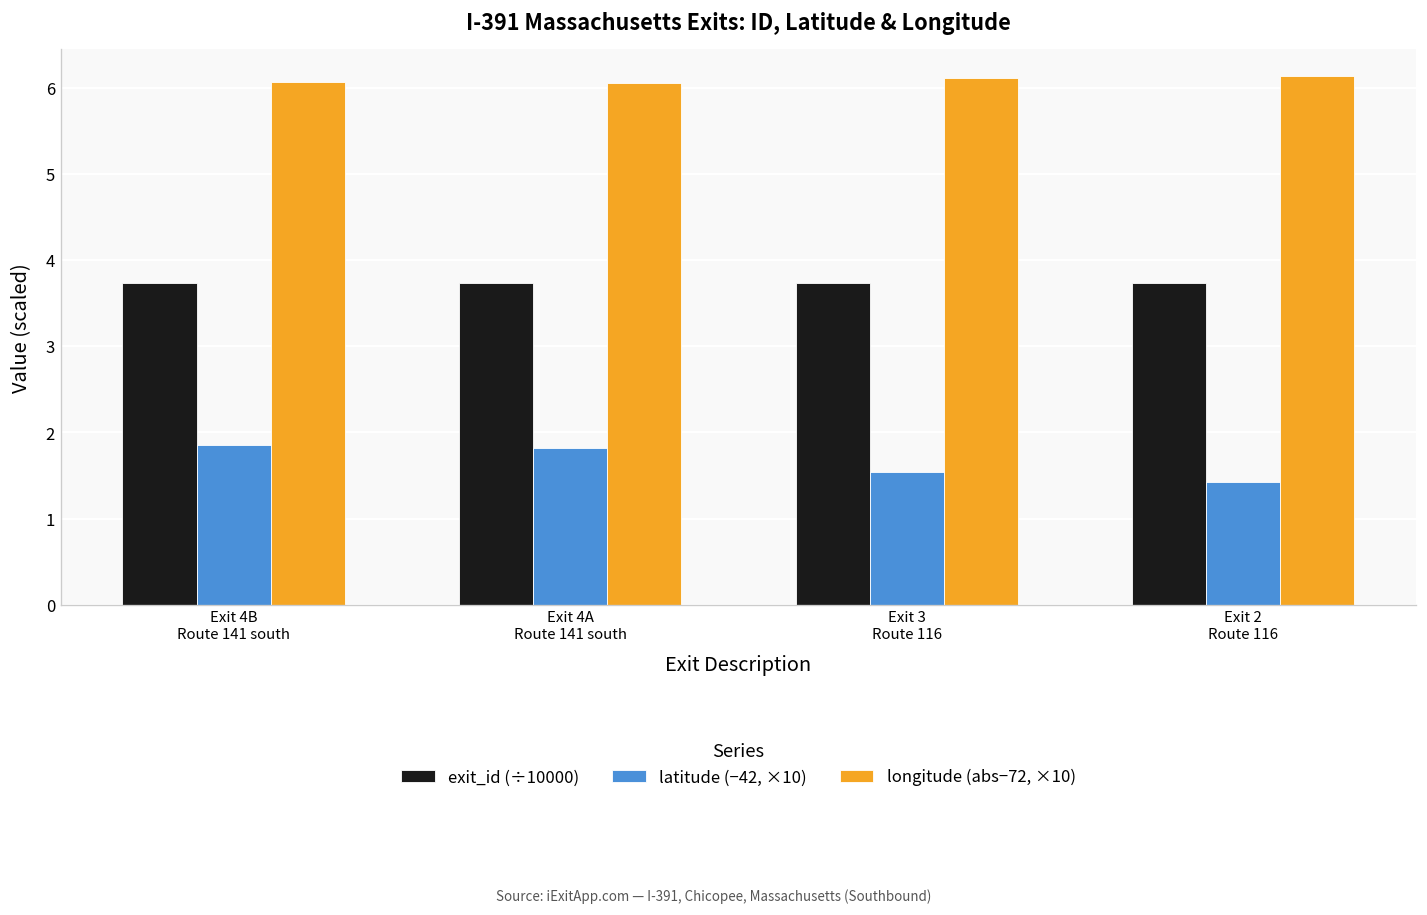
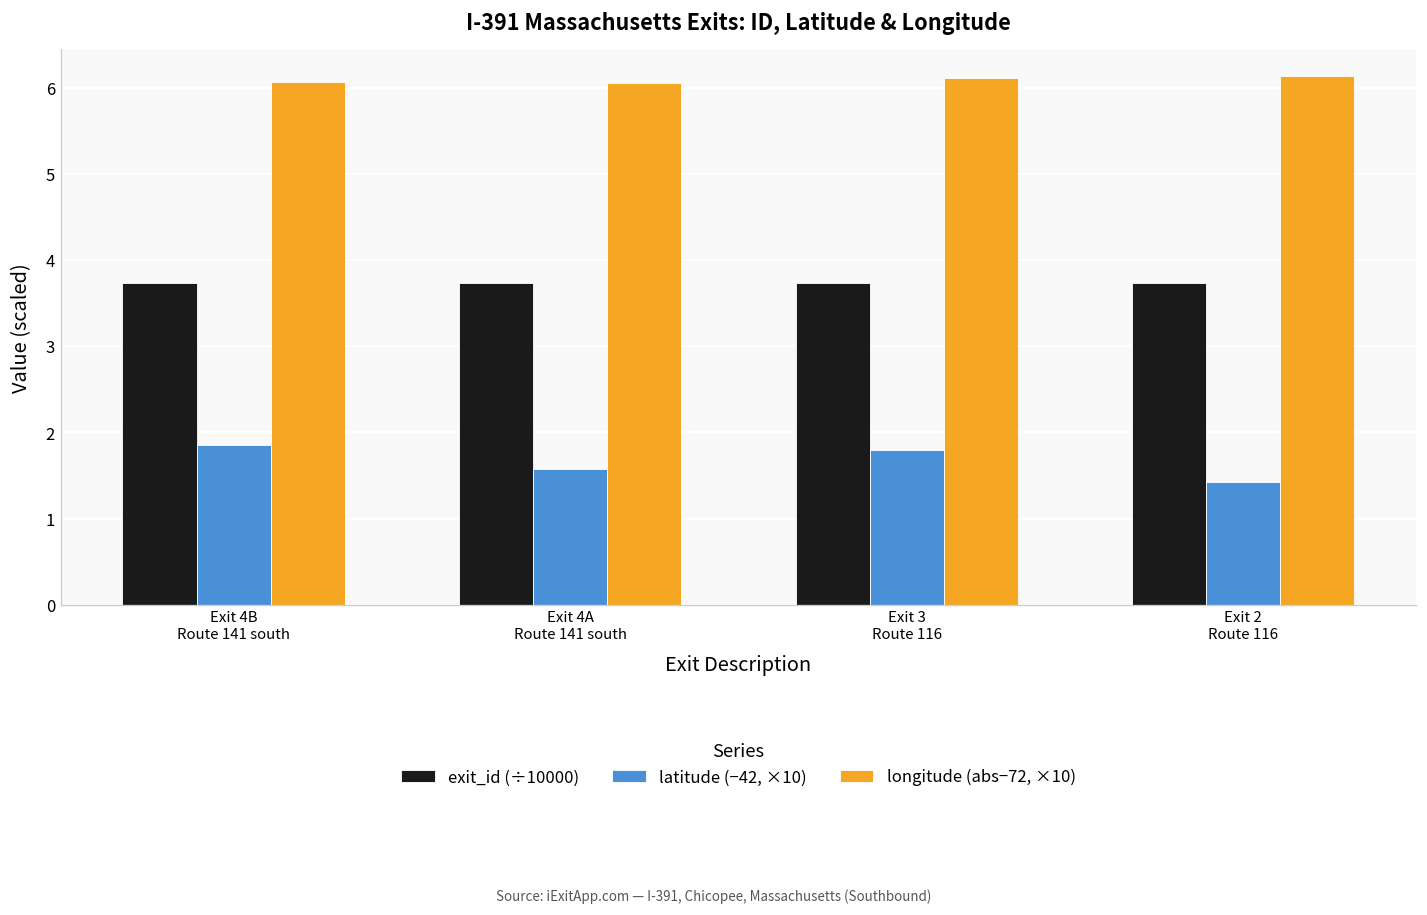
  {
    "exit_id (÷10000)": {
      "Exit 4B Route 141 south": 3.7,
      "Exit 4A Route 141 south": 3.7,
      "Exit 3 Route 116": 3.7,
      "Exit 2 Route 116": 3.7
    },
    "latitude (−42, ×10)": {
      "Exit 4B Route 141 south": 1.9,
-     "Exit 4A Route 141 south": 1.8,
-     "Exit 3 Route 116": 1.5,
+     "Exit 4A Route 141 south": 1.6,
+     "Exit 3 Route 116": 1.8,
      "Exit 2 Route 116": 1.4
    },
    "longitude (abs−72, ×10)": {
      "Exit 4B Route 141 south": 6.1,
      "Exit 4A Route 141 south": 6.1,
      "Exit 3 Route 116": 6.1,
      "Exit 2 Route 116": 6.1
    }
  }
